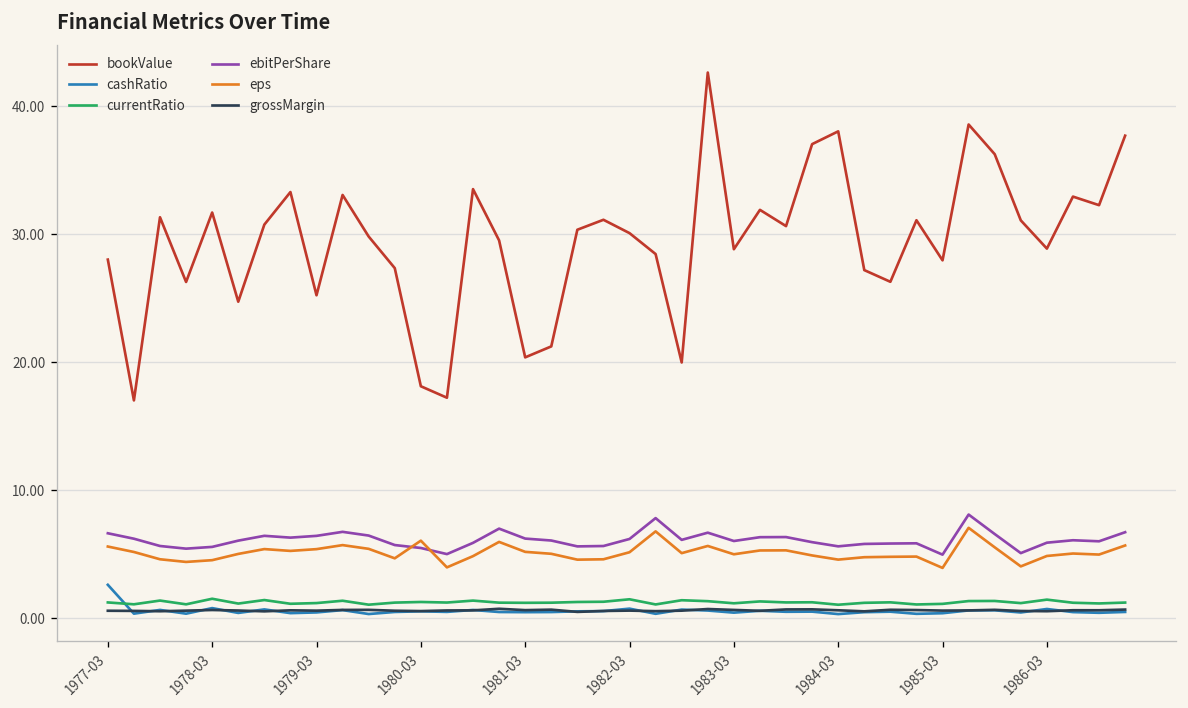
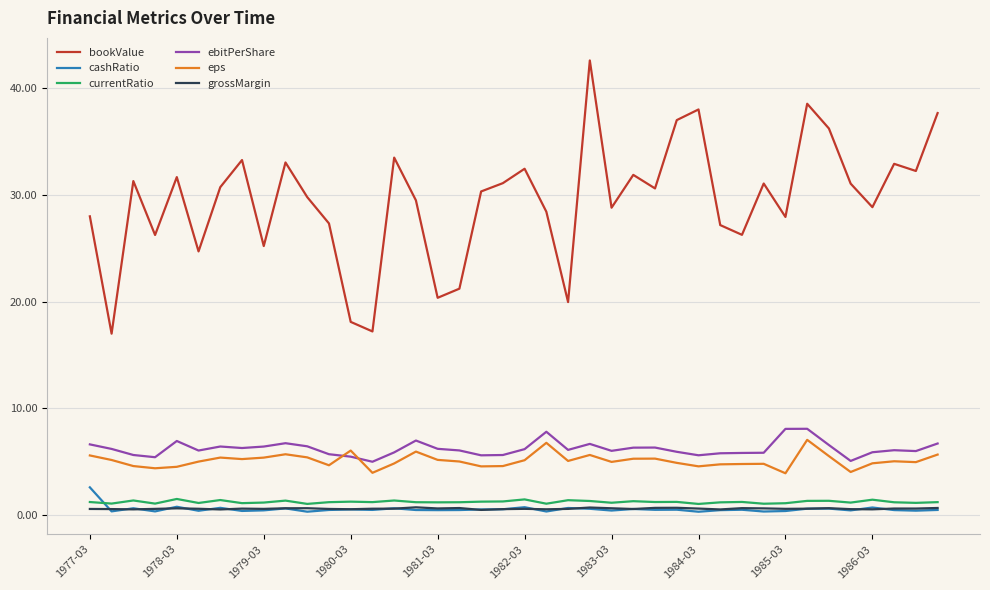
  {
    "bookValue": {
      "1977-03": 28.0,
      "1978-03": 31.7,
      "1979-03": 25.2,
      "1980-03": 18.1,
      "1981-03": 20.4,
-     "1982-03": 30.1,
+     "1982-03": 32.5,
      "1983-03": 28.8,
      "1984-03": 38.0,
      "1985-03": 27.9,
      "1986-03": 28.9
    },
    "cashRatio": {
      "1977-03": 2.6,
      "1984-03": 0.3
    },
    "currentRatio": {
      "1977-03": 1.2,
      "1978-03": 1.5,
      "1979-03": 1.2,
      "1980-03": 1.3,
      "1981-03": 1.2,
      "1982-03": 1.5,
      "1983-03": 1.2,
      "1984-03": 1.0,
      "1985-03": 1.1,
      "1986-03": 1.4
    },
    "ebitPerShare": {
      "1977-03": 6.6,
-     "1978-03": 5.6,
+     "1978-03": 6.9,
      "1979-03": 6.4,
      "1980-03": 5.5,
      "1981-03": 6.2,
      "1982-03": 6.2,
      "1983-03": 6.0,
      "1984-03": 5.6,
-     "1985-03": 5.0,
+     "1985-03": 8.1,
      "1986-03": 5.9
    },
    "eps": {
      "1977-03": 5.6,
      "1978-03": 4.5,
      "1979-03": 5.4,
      "1980-03": 6.0,
      "1981-03": 5.2,
      "1982-03": 5.1,
      "1983-03": 5.0,
      "1984-03": 4.6,
      "1985-03": 3.9,
      "1986-03": 4.9
    },
    "grossMargin": {
      "1977-03": 0.6,
      "1984-03": 0.6
    }
  }
